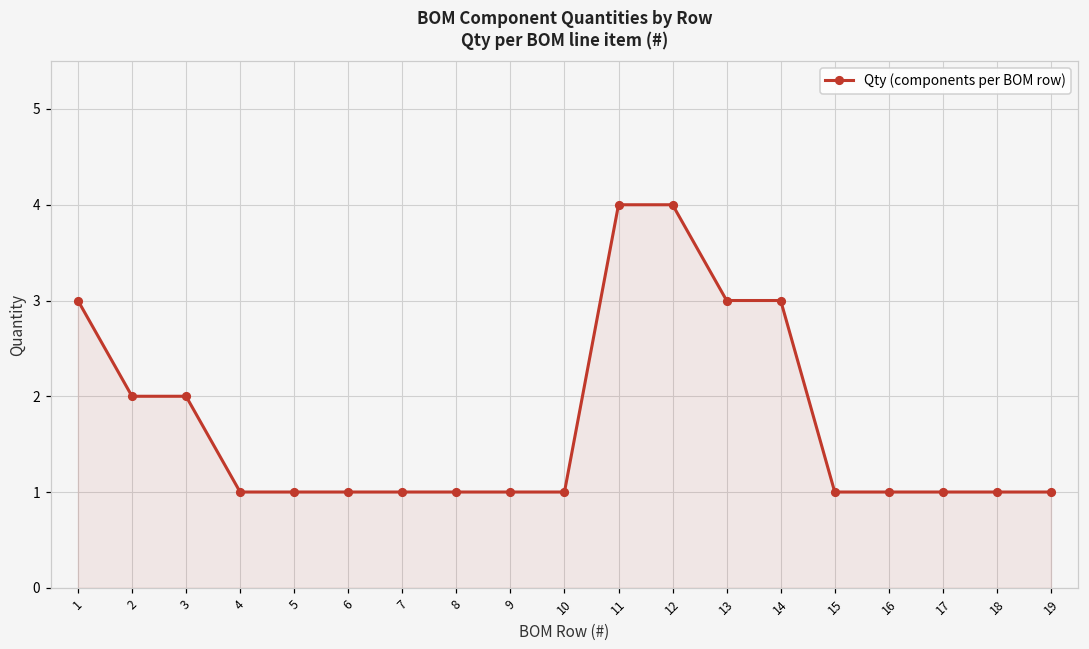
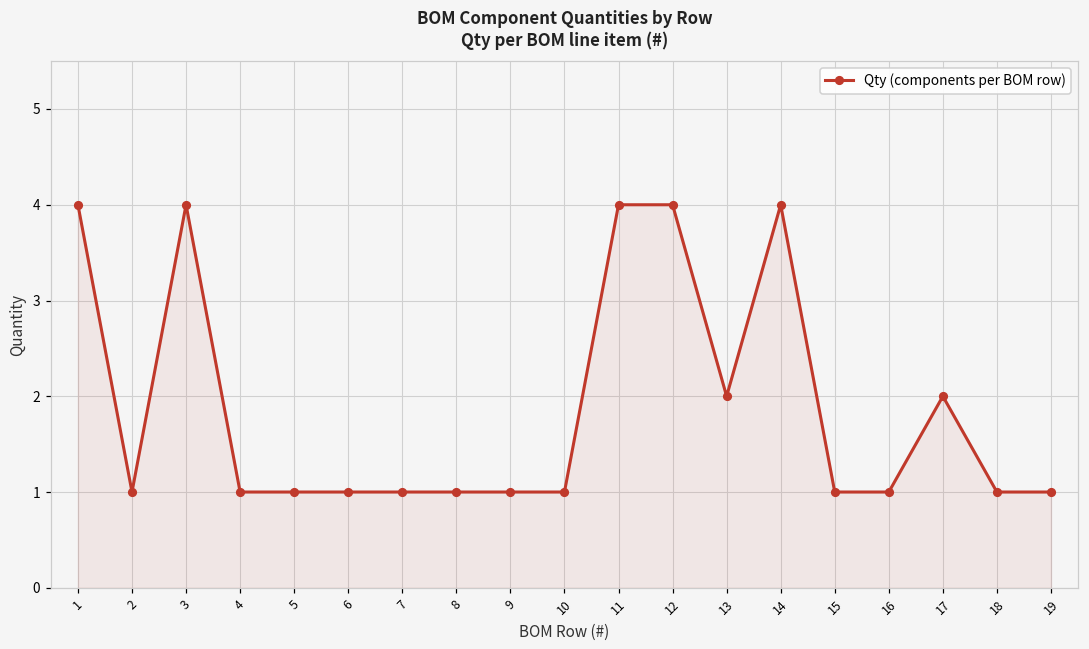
  {
-   "1": 3,
-   "2": 2,
-   "3": 2,
+   "1": 4,
+   "2": 1,
+   "3": 4,
    "4": 1,
    "5": 1,
    "6": 1,
    "7": 1,
    "8": 1,
    "9": 1,
    "10": 1,
    "11": 4,
    "12": 4,
-   "13": 3,
-   "14": 3,
+   "13": 2,
+   "14": 4,
    "15": 1,
    "16": 1,
-   "17": 1,
+   "17": 2,
    "18": 1,
    "19": 1
  }
